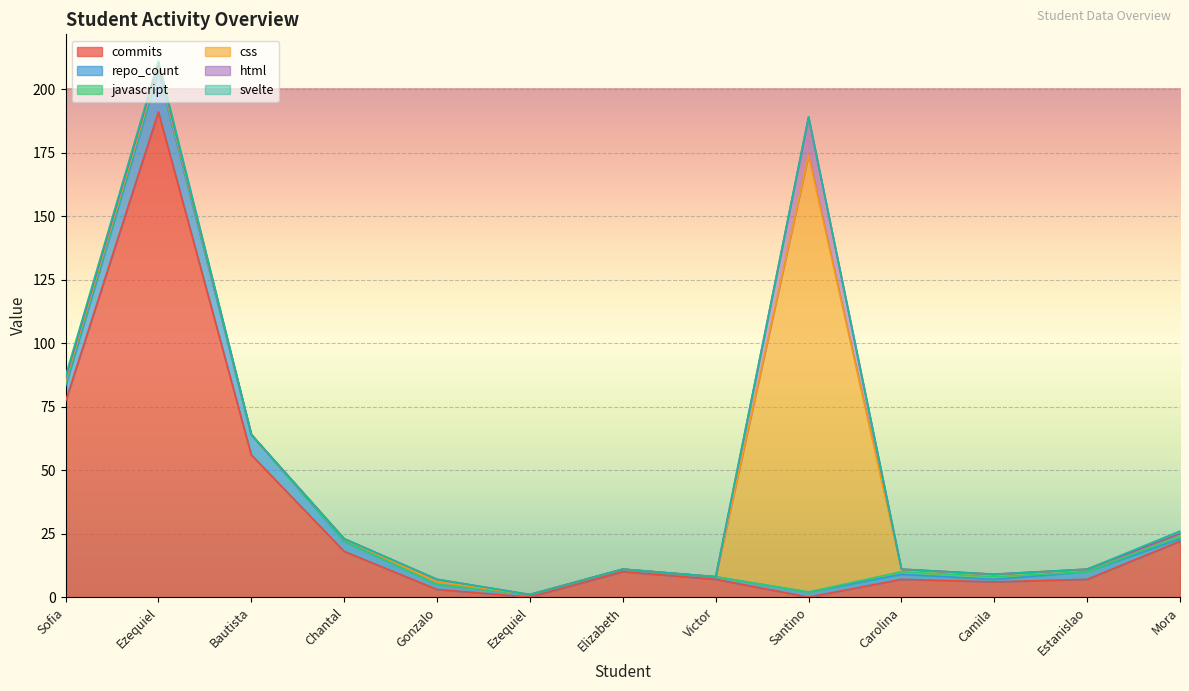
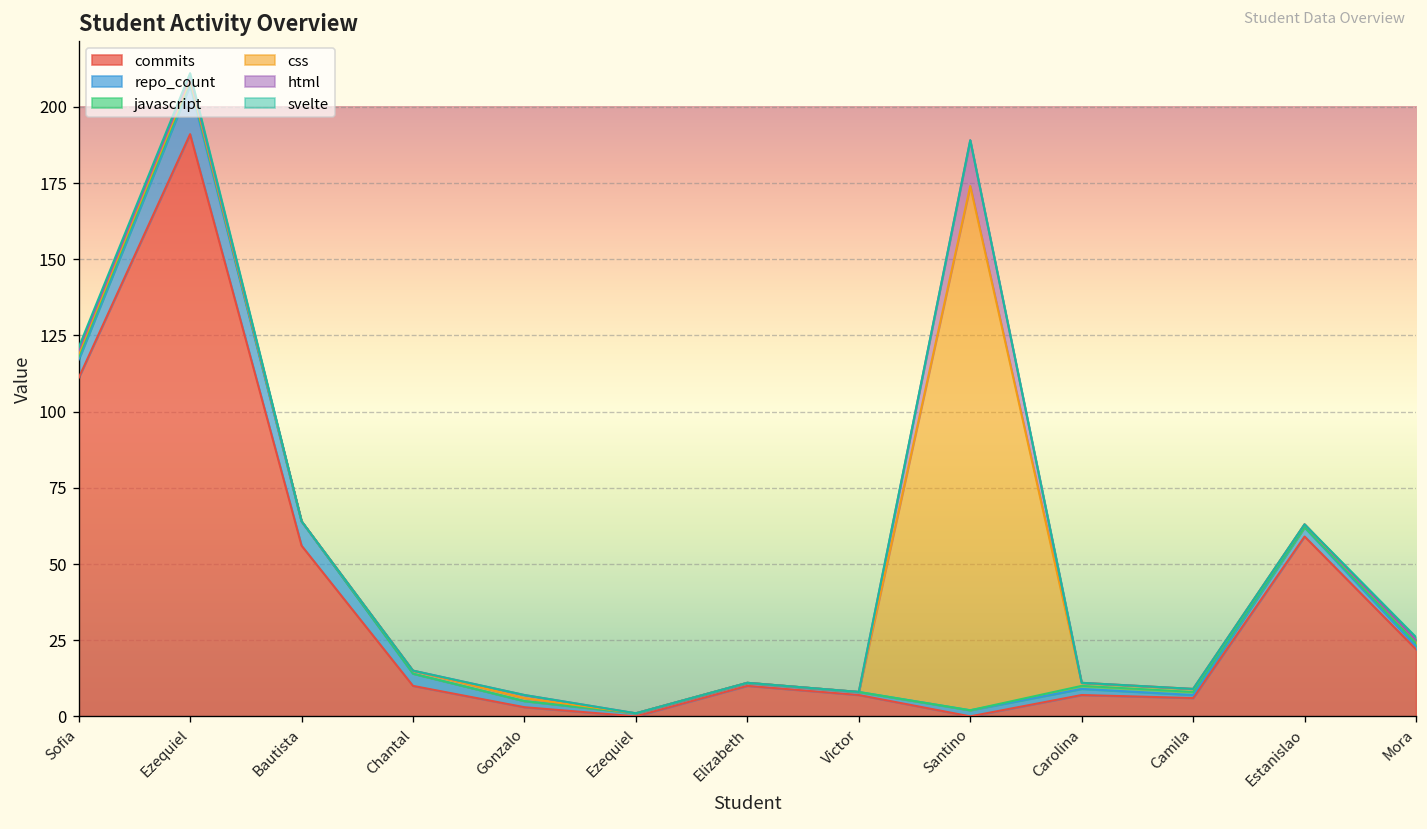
  {
    "commits": {
-     "Sofia": 77,
+     "Sofia": 111,
      "Bautista": 56,
-     "Chantal": 18,
+     "Chantal": 10,
      "Gonzalo": 3,
      "Santino": 0,
      "Carolina": 7,
      "Camila": 6,
-     "Estanislao": 7
+     "Estanislao": 59
    },
    "css": {
      "Santino": 172
    }
  }
